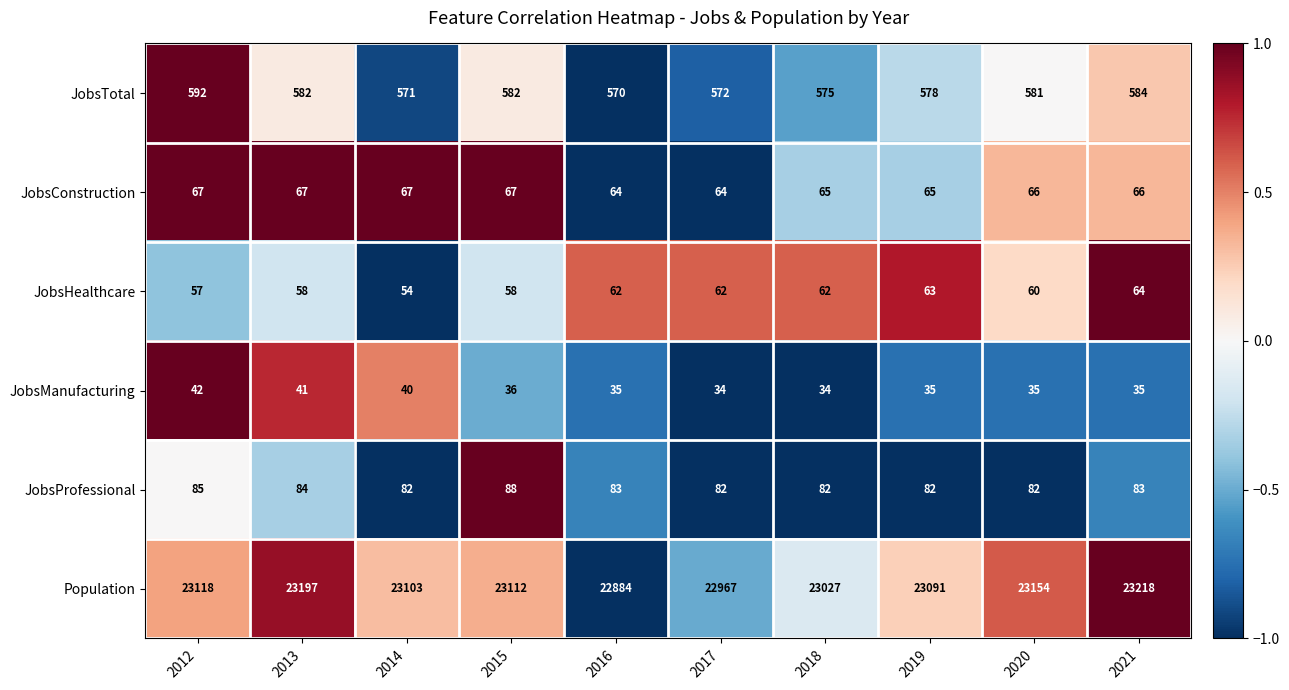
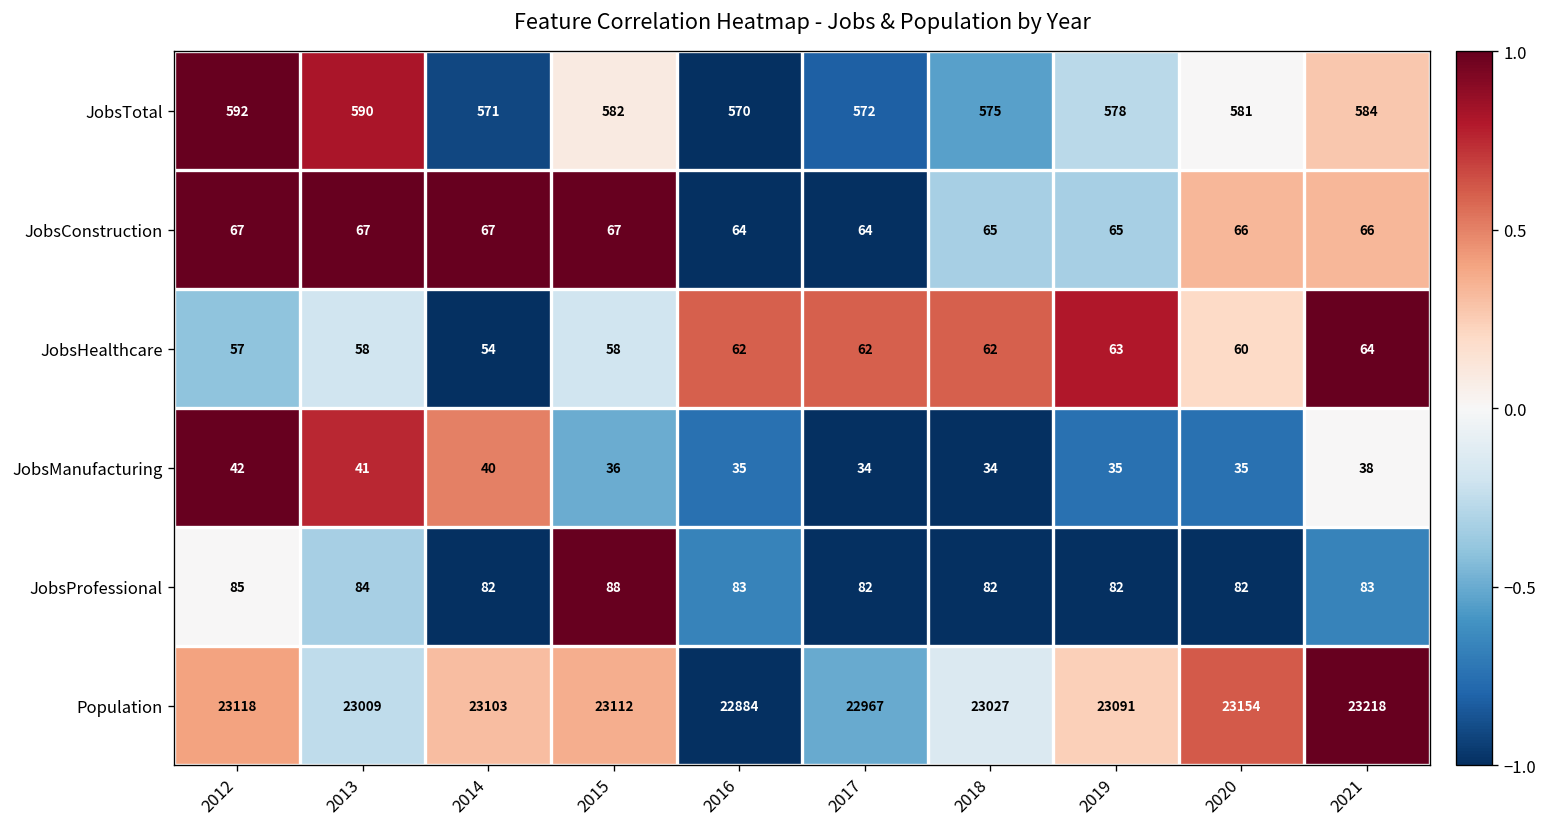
  {
    "JobsTotal": {
      "2012": 592,
-     "2013": 582,
+     "2013": 590,
      "2014": 571,
      "2015": 582,
      "2016": 570,
      "2017": 572,
      "2018": 575,
      "2019": 578,
      "2020": 581,
      "2021": 584
    },
    "JobsConstruction": {
      "2012": 67,
      "2013": 67,
      "2014": 67,
      "2015": 67,
      "2016": 64,
      "2017": 64,
      "2018": 65,
      "2019": 65,
      "2020": 66,
      "2021": 66
    },
    "JobsHealthcare": {
      "2012": 57,
      "2013": 58,
      "2014": 54,
      "2015": 58,
      "2016": 62,
      "2017": 62,
      "2018": 62,
      "2019": 63,
      "2020": 60,
      "2021": 64
    },
    "JobsManufacturing": {
      "2012": 42,
      "2013": 41,
      "2014": 40,
      "2015": 36,
      "2016": 35,
      "2017": 34,
      "2018": 34,
      "2019": 35,
      "2020": 35,
-     "2021": 35
+     "2021": 38
    },
    "JobsProfessional": {
      "2012": 85,
      "2013": 84,
      "2014": 82,
      "2015": 88,
      "2016": 83,
      "2017": 82,
      "2018": 82,
      "2019": 82,
      "2020": 82,
      "2021": 83
    },
    "Population": {
      "2012": 23118,
-     "2013": 23197,
+     "2013": 23009,
      "2014": 23103,
      "2015": 23112,
      "2016": 22884,
      "2017": 22967,
      "2018": 23027,
      "2019": 23091,
      "2020": 23154,
      "2021": 23218
    }
  }
